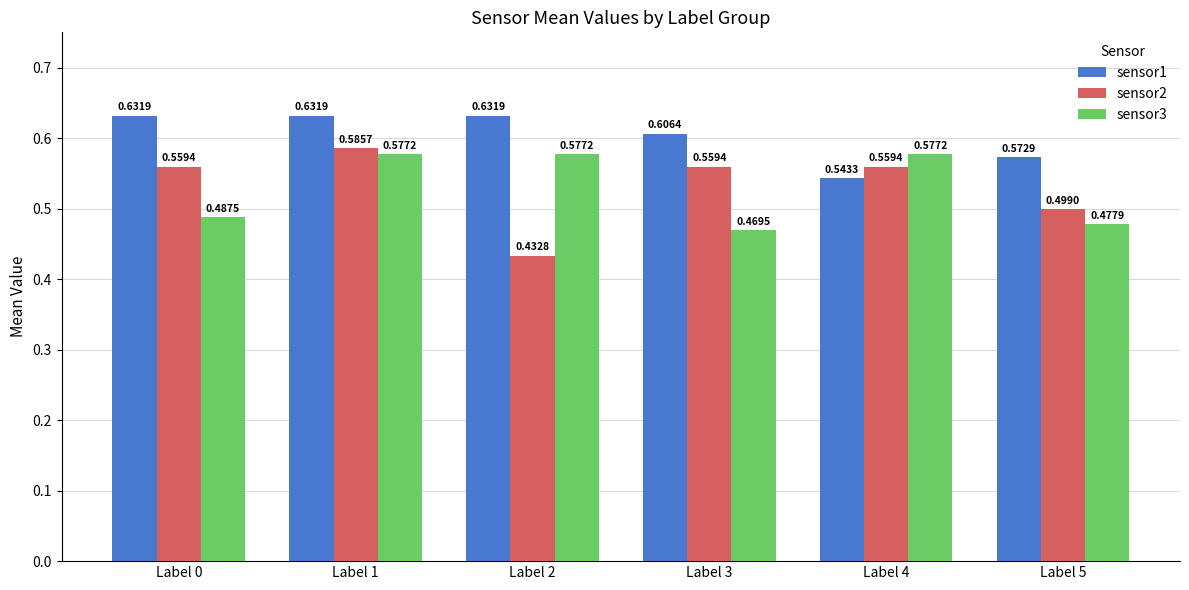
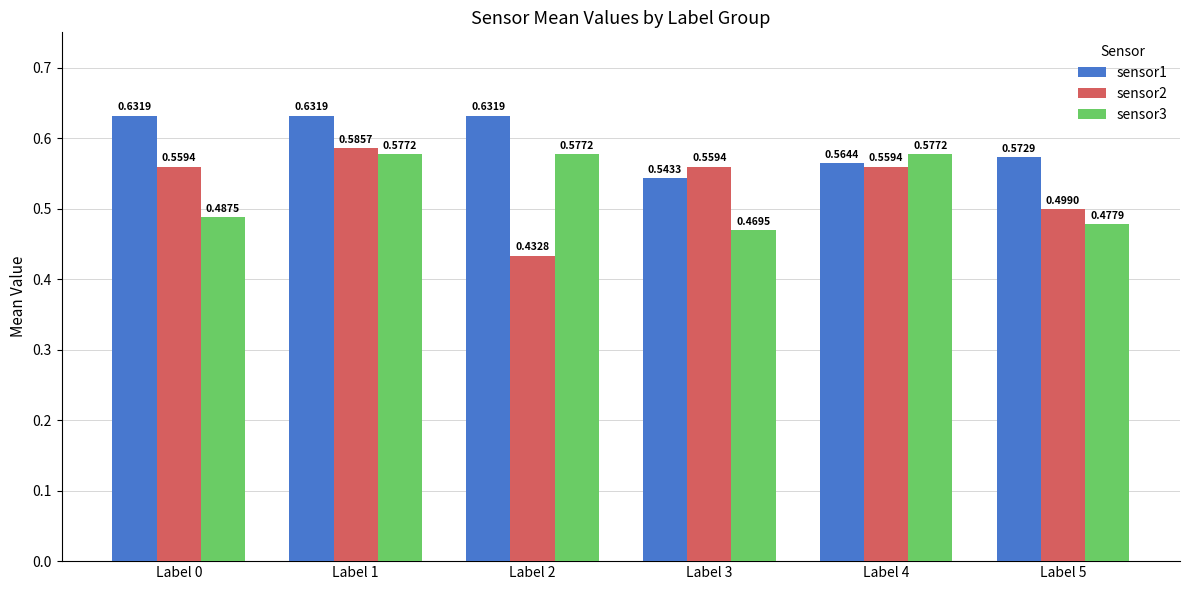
  {
    "sensor1": {
      "Label 0": 0.6319,
      "Label 1": 0.6319,
      "Label 2": 0.6319,
-     "Label 3": 0.6064,
-     "Label 4": 0.5433,
+     "Label 3": 0.5433,
+     "Label 4": 0.5644,
      "Label 5": 0.5729
    },
    "sensor2": {
      "Label 0": 0.5594,
      "Label 1": 0.5857,
      "Label 2": 0.4328,
      "Label 3": 0.5594,
      "Label 4": 0.5594,
      "Label 5": 0.4990
    },
    "sensor3": {
      "Label 0": 0.4875,
      "Label 1": 0.5772,
      "Label 2": 0.5772,
      "Label 3": 0.4695,
      "Label 4": 0.5772,
      "Label 5": 0.4779
    }
  }
